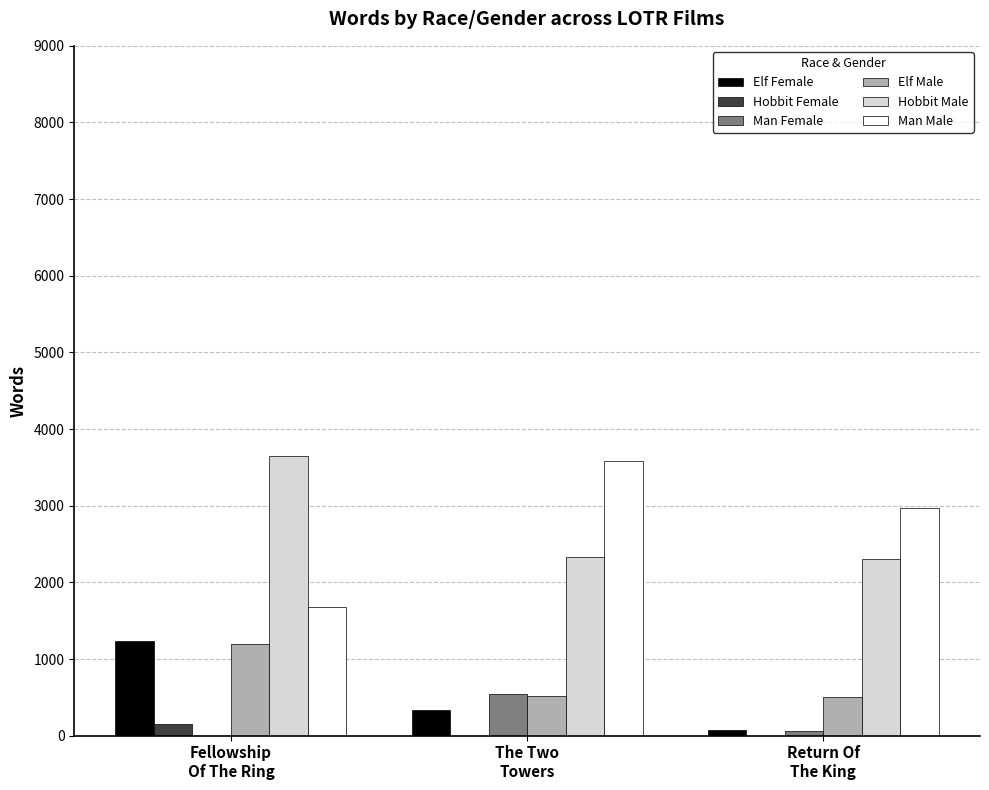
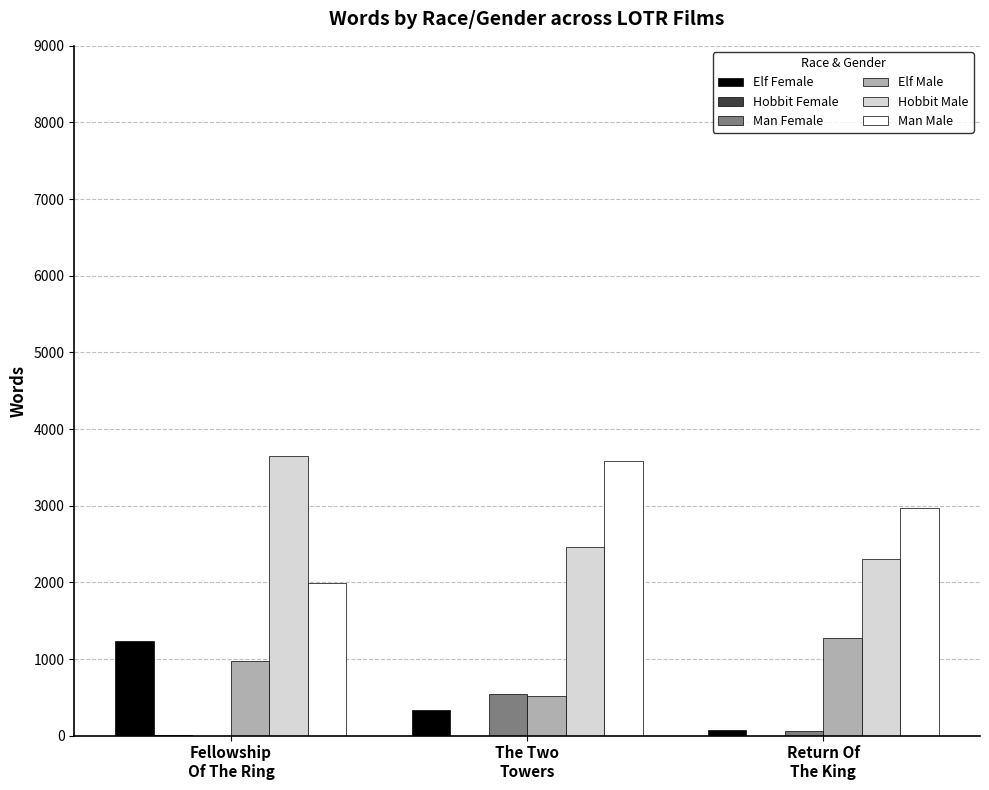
  {
    "Elf Female": {
      "Fellowship Of The Ring": 1200,
      "The Two Towers": 300,
      "Return Of The King": 100
    },
    "Hobbit Female": {
-     "Fellowship Of The Ring": 100,
+     "Fellowship Of The Ring": 0,
      "The Two Towers": 0
    },
    "Man Female": {
      "Fellowship Of The Ring": 0,
      "The Two Towers": 500,
      "Return Of The King": 100
    },
    "Elf Male": {
-     "Fellowship Of The Ring": 1200,
+     "Fellowship Of The Ring": 1000,
      "The Two Towers": 500,
-     "Return Of The King": 500
+     "Return Of The King": 1300
    },
    "Hobbit Male": {
      "Fellowship Of The Ring": 3600,
-     "The Two Towers": 2300,
+     "The Two Towers": 2500,
      "Return Of The King": 2300
    },
    "Man Male": {
-     "Fellowship Of The Ring": 1700,
+     "Fellowship Of The Ring": 2000,
      "The Two Towers": 3600,
      "Return Of The King": 3000
    }
  }
